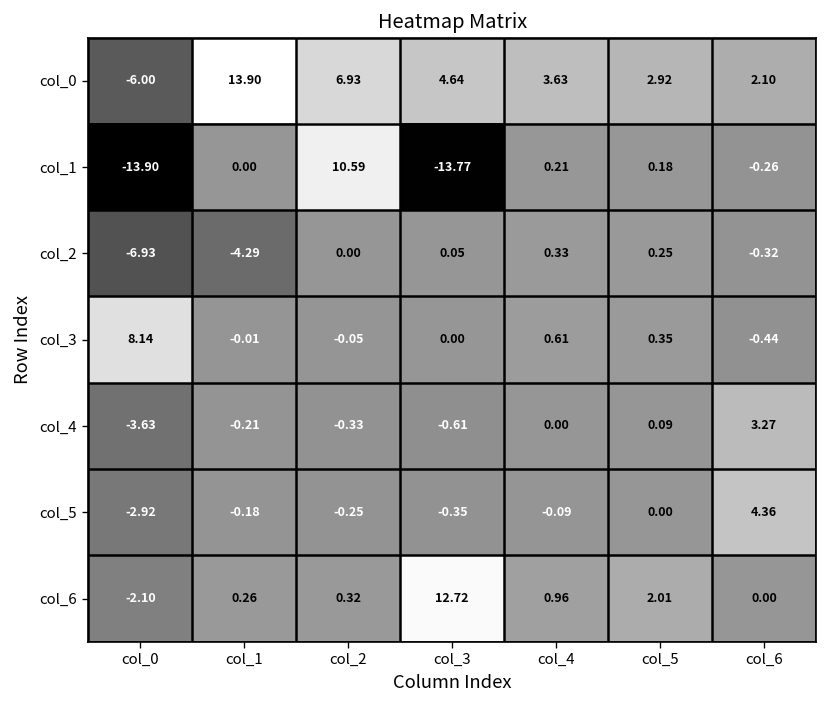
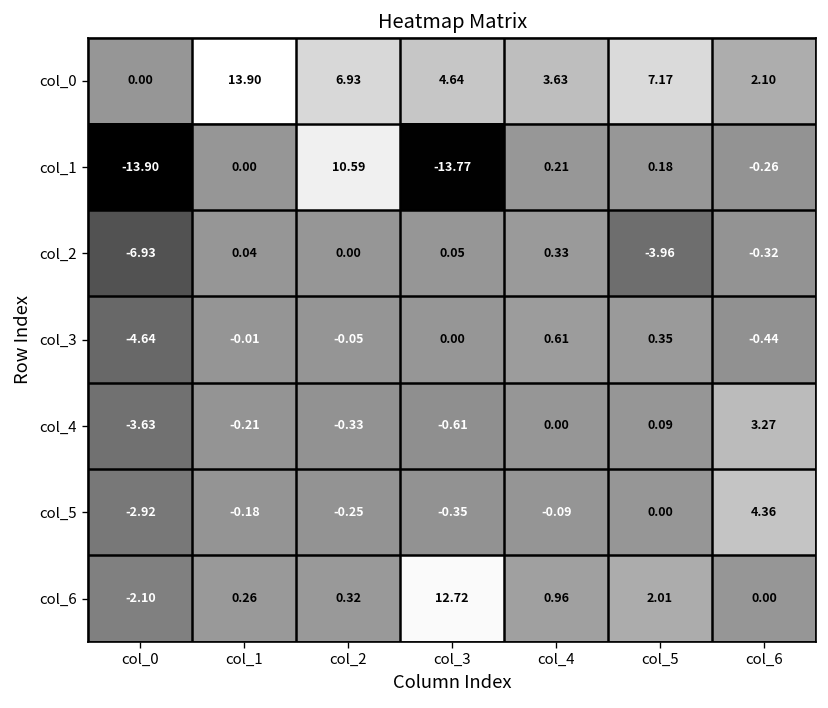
  {
    "col_0": {
-     "col_0": -6.00,
+     "col_0": 0.00,
      "col_1": 13.90,
      "col_2": 6.93,
      "col_3": 4.64,
      "col_4": 3.63,
-     "col_5": 2.92,
+     "col_5": 7.17,
      "col_6": 2.10
    },
    "col_1": {
      "col_0": -13.90,
      "col_1": 0.00,
      "col_2": 10.59,
      "col_3": -13.77,
      "col_4": 0.21,
      "col_5": 0.18,
      "col_6": -0.26
    },
    "col_2": {
      "col_0": -6.93,
-     "col_1": -4.29,
+     "col_1": 0.04,
      "col_2": 0.00,
      "col_3": 0.05,
      "col_4": 0.33,
-     "col_5": 0.25,
+     "col_5": -3.96,
      "col_6": -0.32
    },
    "col_3": {
-     "col_0": 8.14,
+     "col_0": -4.64,
      "col_1": -0.01,
      "col_2": -0.05,
      "col_3": 0.00,
      "col_4": 0.61,
      "col_5": 0.35,
      "col_6": -0.44
    },
    "col_4": {
      "col_0": -3.63,
      "col_1": -0.21,
      "col_2": -0.33,
      "col_3": -0.61,
      "col_4": 0.00,
      "col_5": 0.09,
      "col_6": 3.27
    },
    "col_5": {
      "col_0": -2.92,
      "col_1": -0.18,
      "col_2": -0.25,
      "col_3": -0.35,
      "col_4": -0.09,
      "col_5": 0.00,
      "col_6": 4.36
    },
    "col_6": {
      "col_0": -2.10,
      "col_1": 0.26,
      "col_2": 0.32,
      "col_3": 12.72,
      "col_4": 0.96,
      "col_5": 2.01,
      "col_6": 0.00
    }
  }
